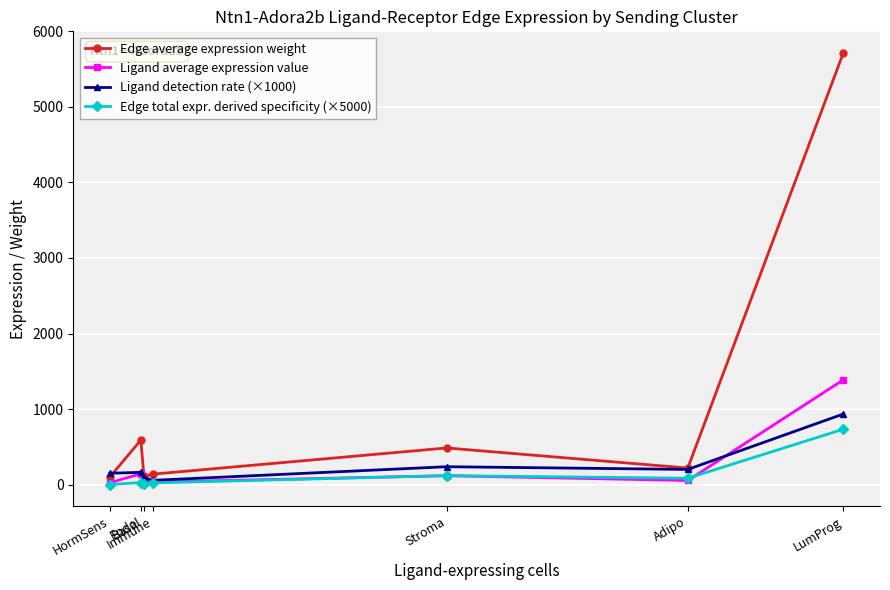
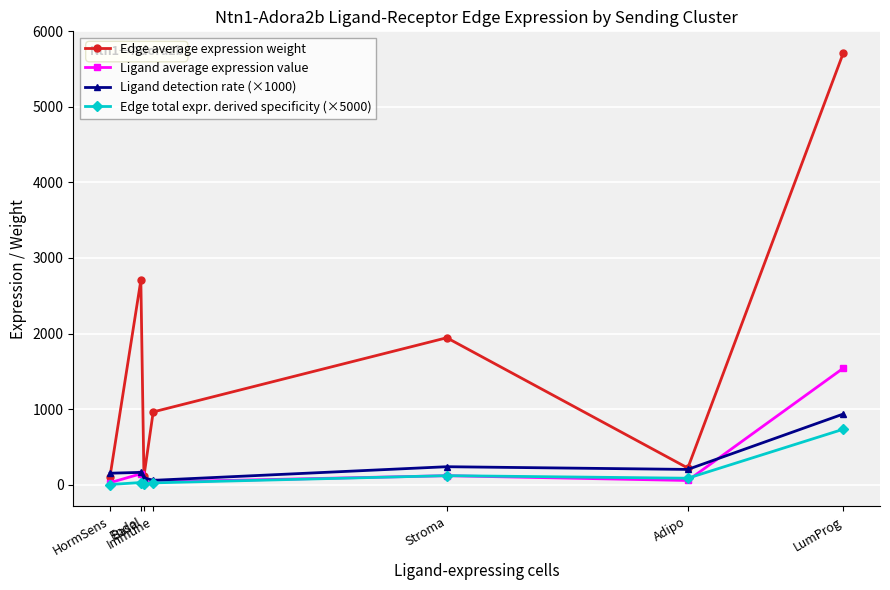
  {
    "Edge average expression weight": {
      "HormSens": 100,
-     "Endo": 600,
-     "Immune": 100,
-     "Stroma": 500,
+     "Endo": 2700,
+     "Immune": 1000,
+     "Stroma": 1900,
      "LumProg": 5700
    },
    "Ligand average expression value": {
-     "LumProg": 1400
+     "LumProg": 1500
    },
    "Ligand detection rate (×1000)": {
      "HormSens": 200,
      "Stroma": 200,
      "LumProg": 900
    },
    "Edge total expr. derived specificity (×5000)": {
      "Endo": 0,
      "LumProg": 700
    }
  }
